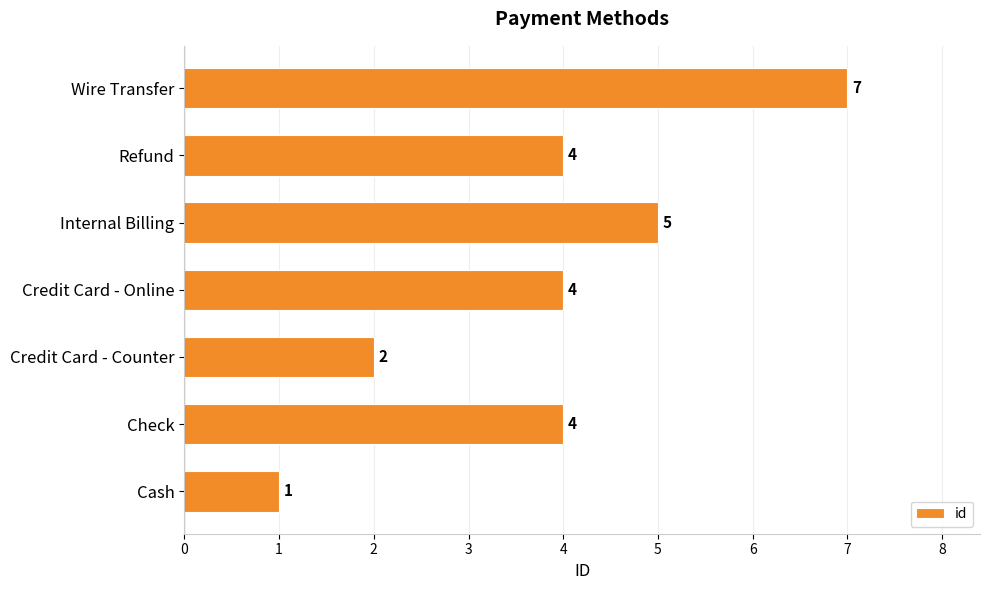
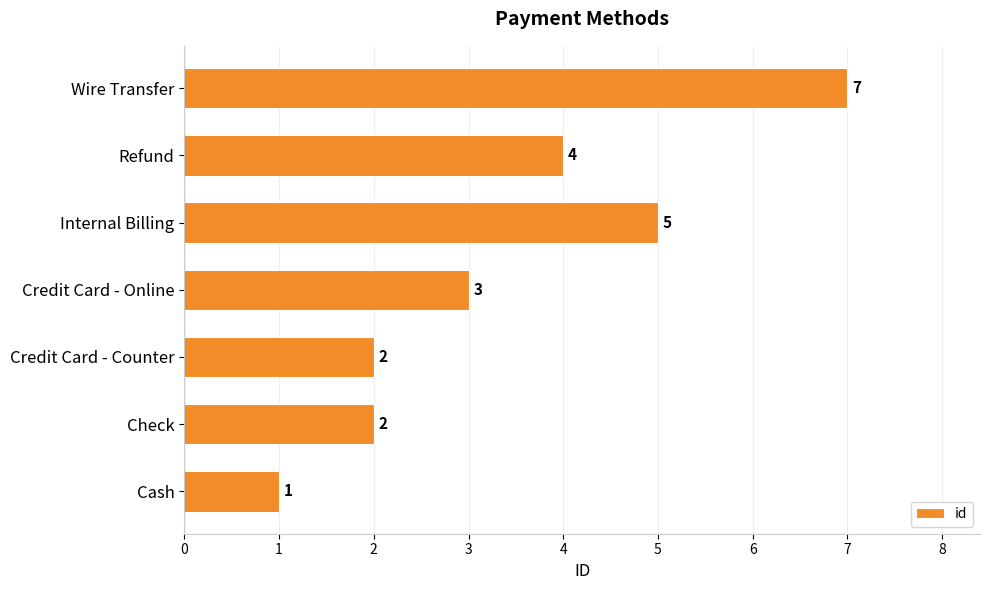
  {
    "Wire Transfer": 7,
    "Refund": 4,
    "Internal Billing": 5,
-   "Credit Card - Online": 4,
+   "Credit Card - Online": 3,
    "Credit Card - Counter": 2,
-   "Check": 4,
+   "Check": 2,
    "Cash": 1
  }
